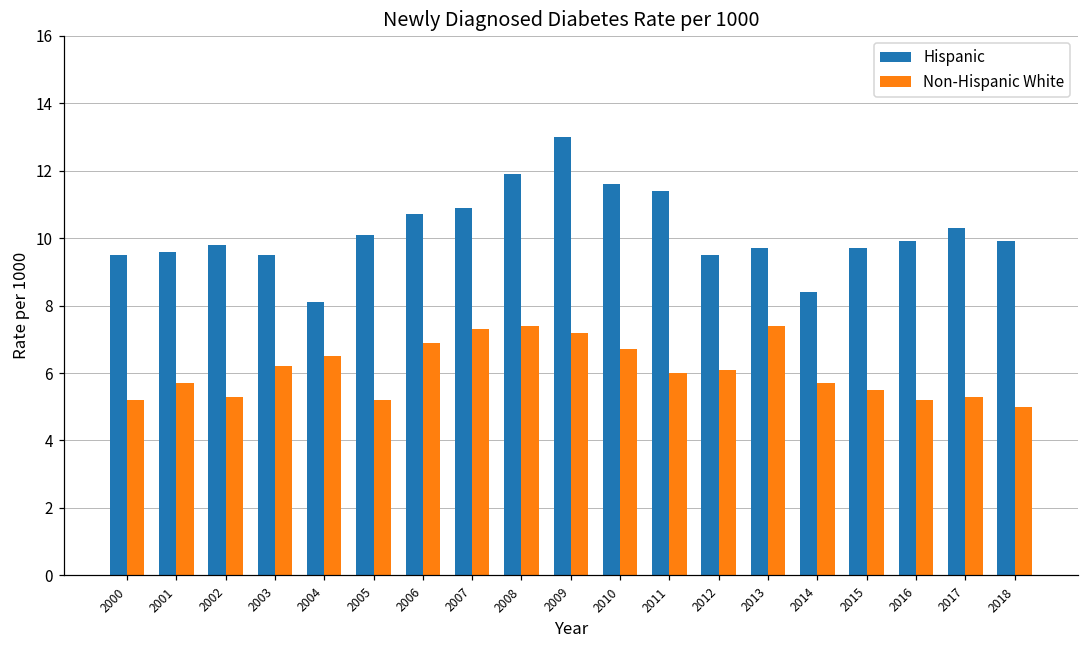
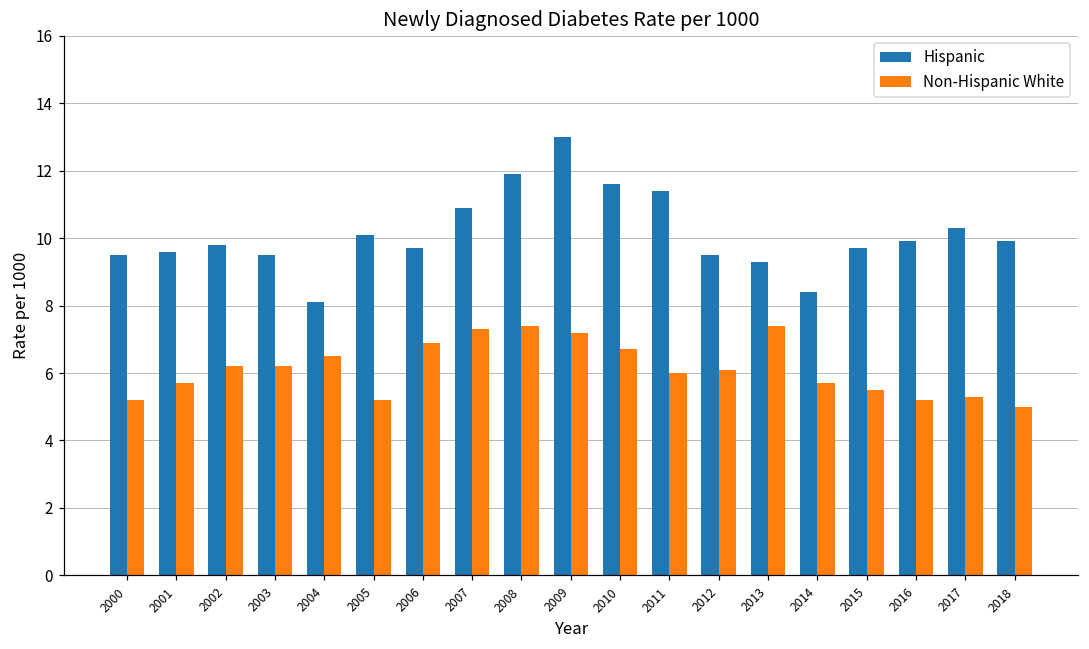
  {
    "Hispanic": {
      "2000": 9.5,
      "2001": 9.6,
      "2002": 9.8,
      "2003": 9.5,
      "2004": 8.1,
      "2005": 10.1,
-     "2006": 10.7,
+     "2006": 9.7,
      "2007": 10.9,
      "2008": 11.9,
      "2009": 13.0,
      "2010": 11.6,
      "2011": 11.4,
      "2012": 9.5,
-     "2013": 9.7,
+     "2013": 9.3,
      "2014": 8.4,
      "2015": 9.7,
      "2016": 9.9,
      "2017": 10.3,
      "2018": 9.9
    },
    "Non-Hispanic White": {
      "2000": 5.2,
      "2001": 5.7,
-     "2002": 5.3,
+     "2002": 6.2,
      "2003": 6.2,
      "2004": 6.5,
      "2005": 5.2,
      "2006": 6.9,
      "2007": 7.3,
      "2008": 7.4,
      "2009": 7.2,
      "2010": 6.7,
      "2011": 6.0,
      "2012": 6.1,
      "2013": 7.4,
      "2014": 5.7,
      "2015": 5.5,
      "2016": 5.2,
      "2017": 5.3,
      "2018": 5.0
    }
  }
